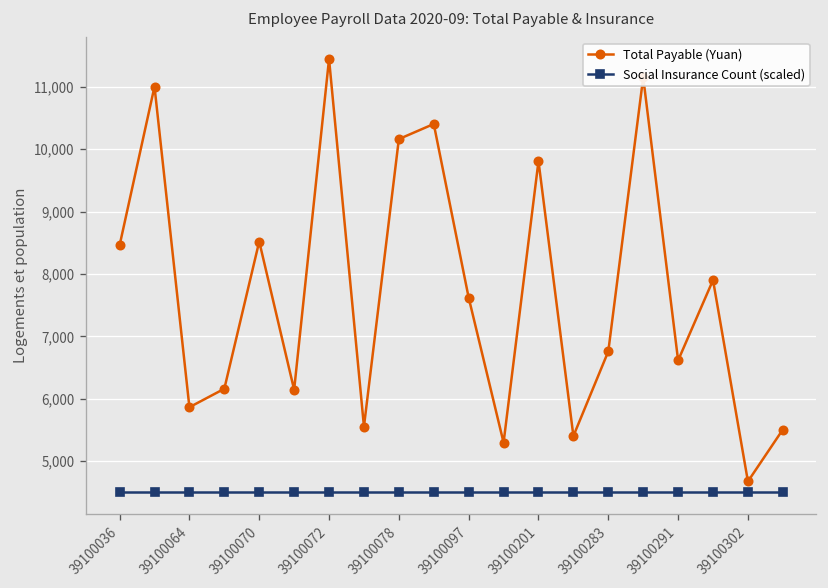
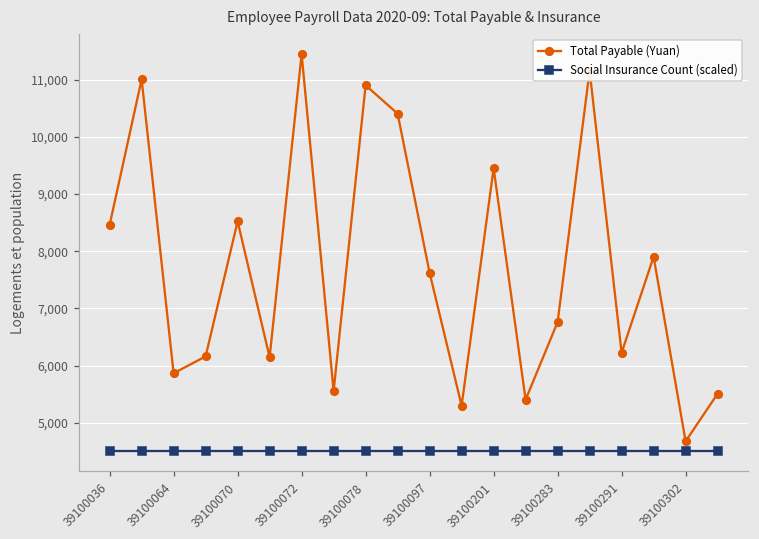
  {
    "Total Payable (Yuan)": {
      "39100036": "8,500",
      "39100064": "5,900",
      "39100070": "8,500",
      "39100072": "11,400",
-     "39100078": "10,200",
+     "39100078": "10,900",
      "39100097": "7,600",
-     "39100201": "9,800",
+     "39100201": "9,500",
      "39100283": "6,800",
-     "39100291": "6,600",
+     "39100291": "6,200",
      "39100302": "4,700"
    },
    "Social Insurance Count (scaled)": {
      "39100036": "4,500",
      "39100064": "4,500",
      "39100070": "4,500",
      "39100072": "4,500",
      "39100078": "4,500",
      "39100097": "4,500",
      "39100201": "4,500",
      "39100283": "4,500",
      "39100291": "4,500",
      "39100302": "4,500"
    }
  }
